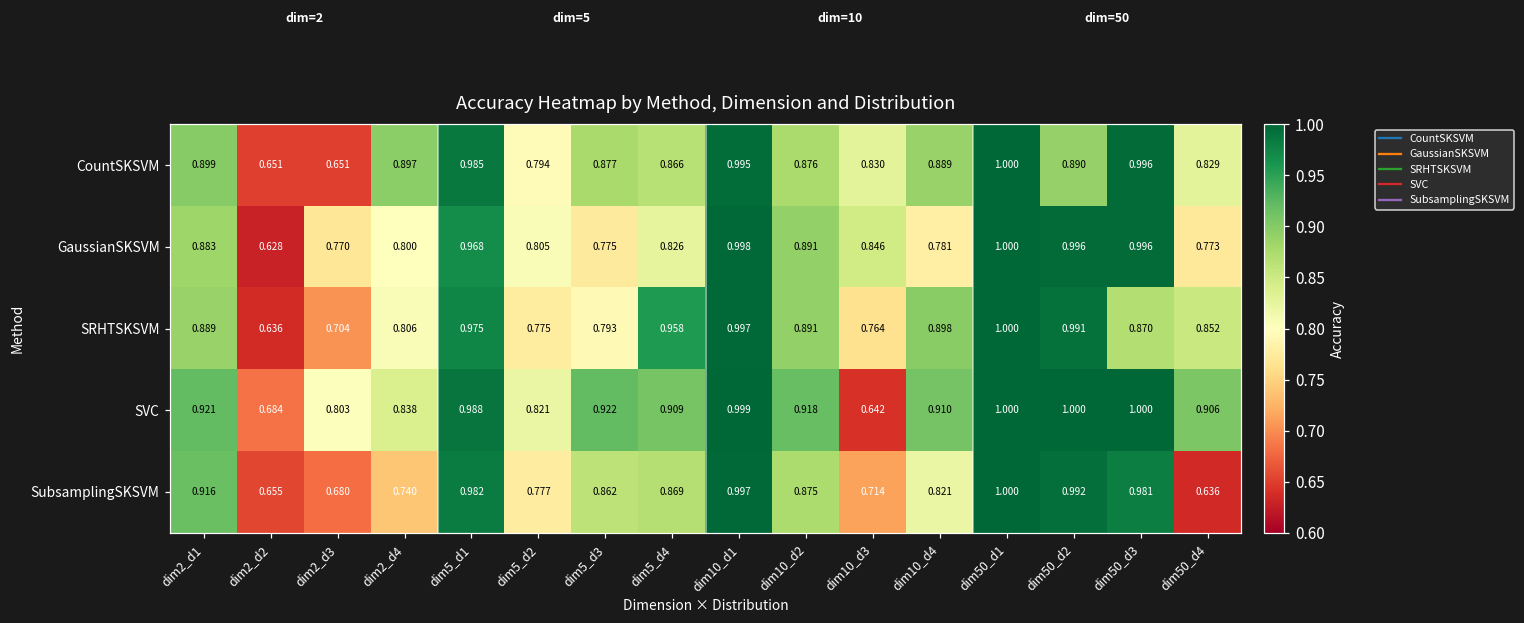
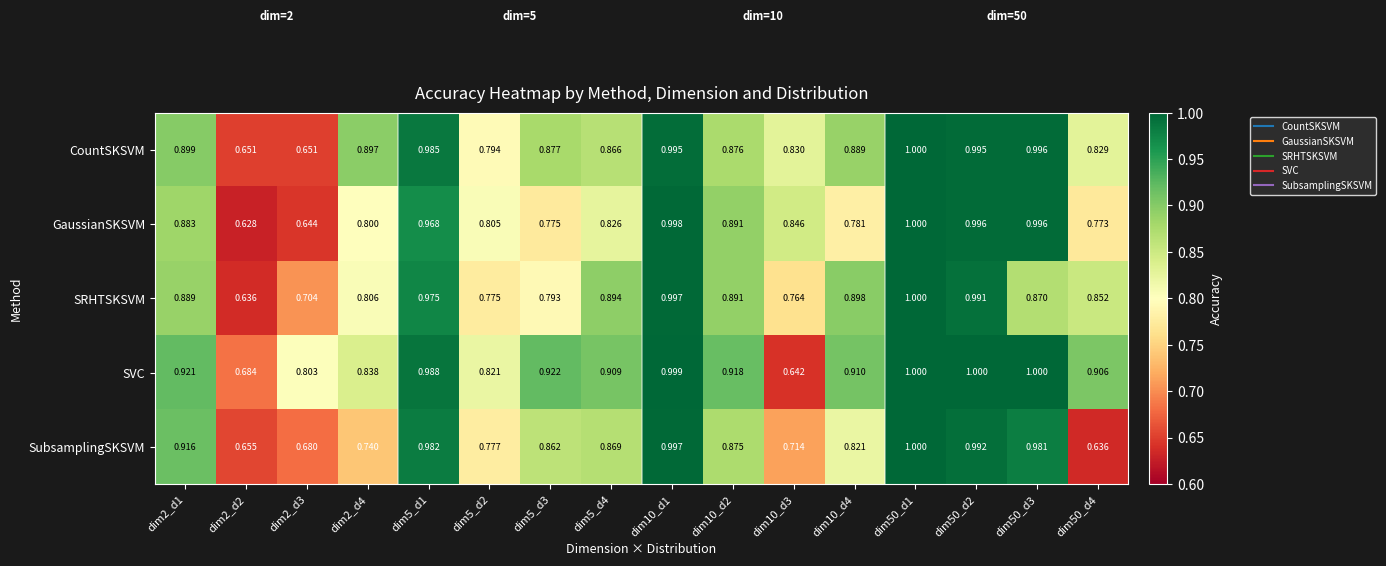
  {
    "CountSKSVM": {
      "dim2_d1": 0.899,
      "dim2_d2": 0.651,
      "dim2_d3": 0.651,
      "dim2_d4": 0.897,
      "dim5_d1": 0.985,
      "dim5_d2": 0.794,
      "dim5_d3": 0.877,
      "dim5_d4": 0.866,
      "dim10_d1": 0.995,
      "dim10_d2": 0.876,
      "dim10_d3": 0.830,
      "dim10_d4": 0.889,
      "dim50_d1": 1.000,
-     "dim50_d2": 0.890,
+     "dim50_d2": 0.995,
      "dim50_d3": 0.996,
      "dim50_d4": 0.829
    },
    "GaussianSKSVM": {
      "dim2_d1": 0.883,
      "dim2_d2": 0.628,
-     "dim2_d3": 0.770,
+     "dim2_d3": 0.644,
      "dim2_d4": 0.800,
      "dim5_d1": 0.968,
      "dim5_d2": 0.805,
      "dim5_d3": 0.775,
      "dim5_d4": 0.826,
      "dim10_d1": 0.998,
      "dim10_d2": 0.891,
      "dim10_d3": 0.846,
      "dim10_d4": 0.781,
      "dim50_d1": 1.000,
      "dim50_d2": 0.996,
      "dim50_d3": 0.996,
      "dim50_d4": 0.773
    },
    "SRHTSKSVM": {
      "dim2_d1": 0.889,
      "dim2_d2": 0.636,
      "dim2_d3": 0.704,
      "dim2_d4": 0.806,
      "dim5_d1": 0.975,
      "dim5_d2": 0.775,
      "dim5_d3": 0.793,
-     "dim5_d4": 0.958,
+     "dim5_d4": 0.894,
      "dim10_d1": 0.997,
      "dim10_d2": 0.891,
      "dim10_d3": 0.764,
      "dim10_d4": 0.898,
      "dim50_d1": 1.000,
      "dim50_d2": 0.991,
      "dim50_d3": 0.870,
      "dim50_d4": 0.852
    },
    "SVC": {
      "dim2_d1": 0.921,
      "dim2_d2": 0.684,
      "dim2_d3": 0.803,
      "dim2_d4": 0.838,
      "dim5_d1": 0.988,
      "dim5_d2": 0.821,
      "dim5_d3": 0.922,
      "dim5_d4": 0.909,
      "dim10_d1": 0.999,
      "dim10_d2": 0.918,
      "dim10_d3": 0.642,
      "dim10_d4": 0.910,
      "dim50_d1": 1.000,
      "dim50_d2": 1.000,
      "dim50_d3": 1.000,
      "dim50_d4": 0.906
    },
    "SubsamplingSKSVM": {
      "dim2_d1": 0.916,
      "dim2_d2": 0.655,
      "dim2_d3": 0.680,
      "dim2_d4": 0.740,
      "dim5_d1": 0.982,
      "dim5_d2": 0.777,
      "dim5_d3": 0.862,
      "dim5_d4": 0.869,
      "dim10_d1": 0.997,
      "dim10_d2": 0.875,
      "dim10_d3": 0.714,
      "dim10_d4": 0.821,
      "dim50_d1": 1.000,
      "dim50_d2": 0.992,
      "dim50_d3": 0.981,
      "dim50_d4": 0.636
    }
  }
